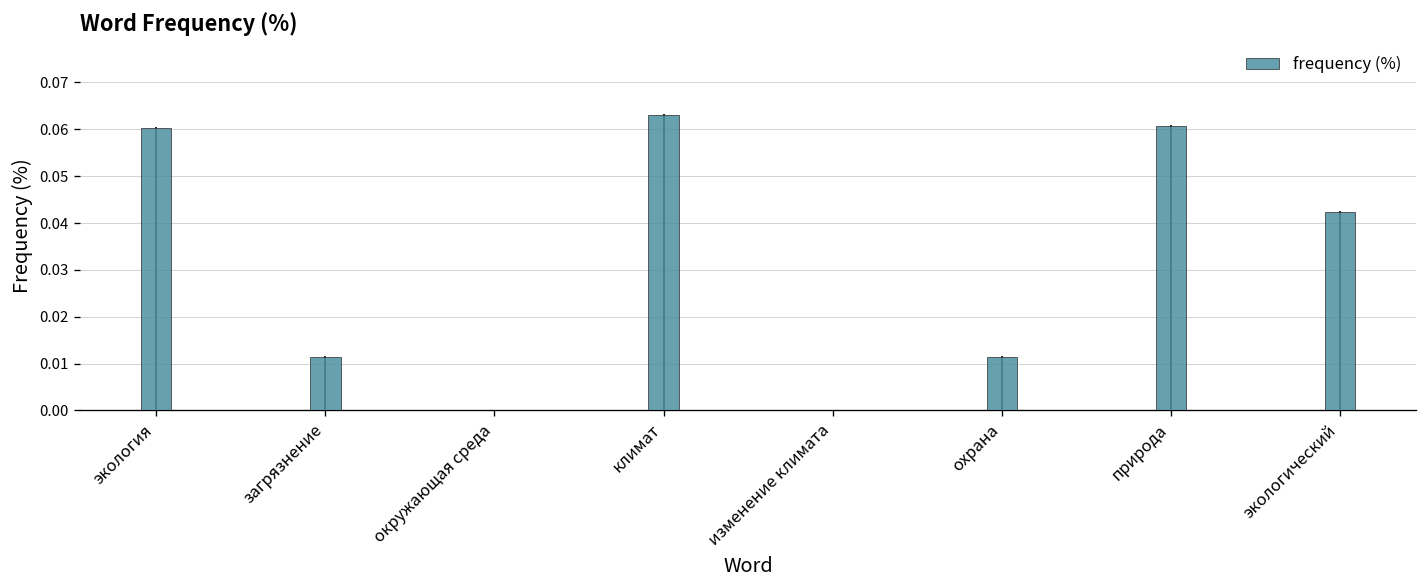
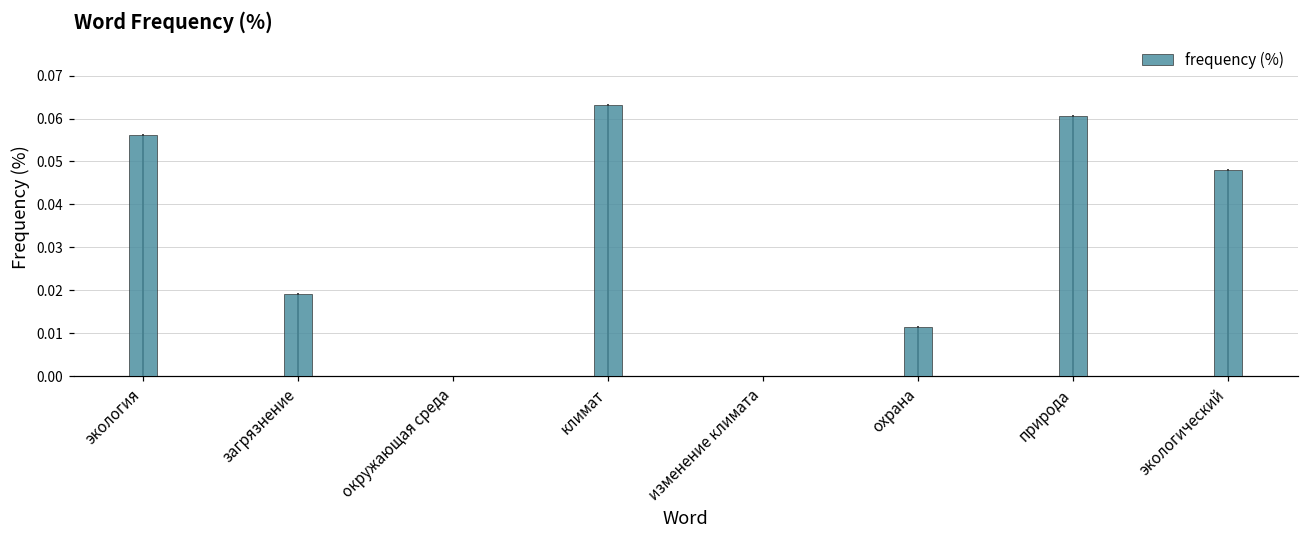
  {
    "frequency (%)": {
-     "экология": 0.060,
-     "загрязнение": 0.011,
+     "экология": 0.056,
+     "загрязнение": 0.019,
      "окружающая среда": 0.000,
      "климат": 0.063,
      "изменение климата": 0.000,
      "охрана": 0.011,
      "природа": 0.061,
-     "экологический": 0.042
+     "экологический": 0.048
    }
  }
